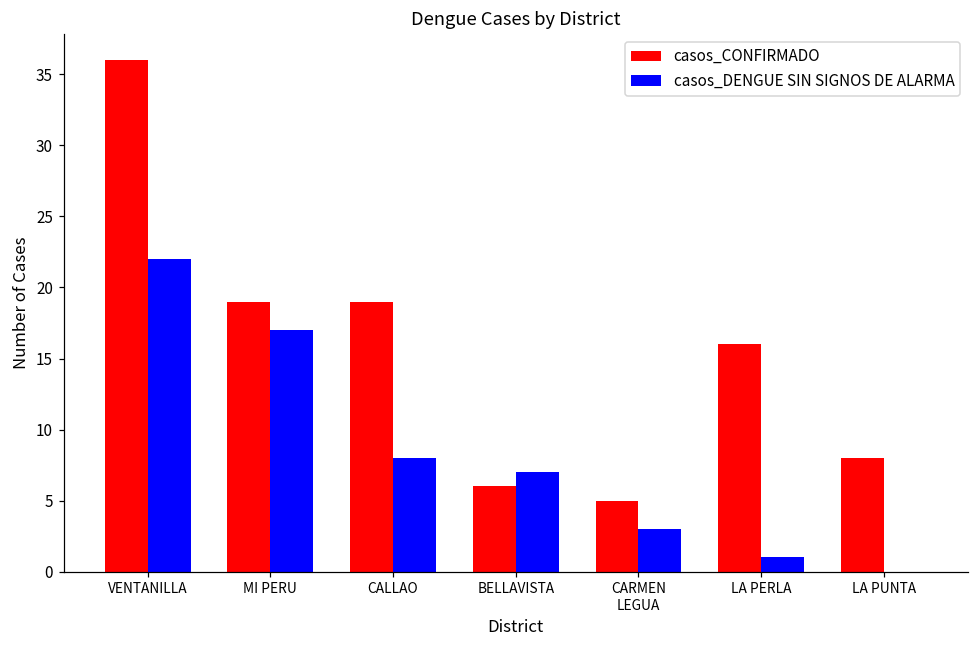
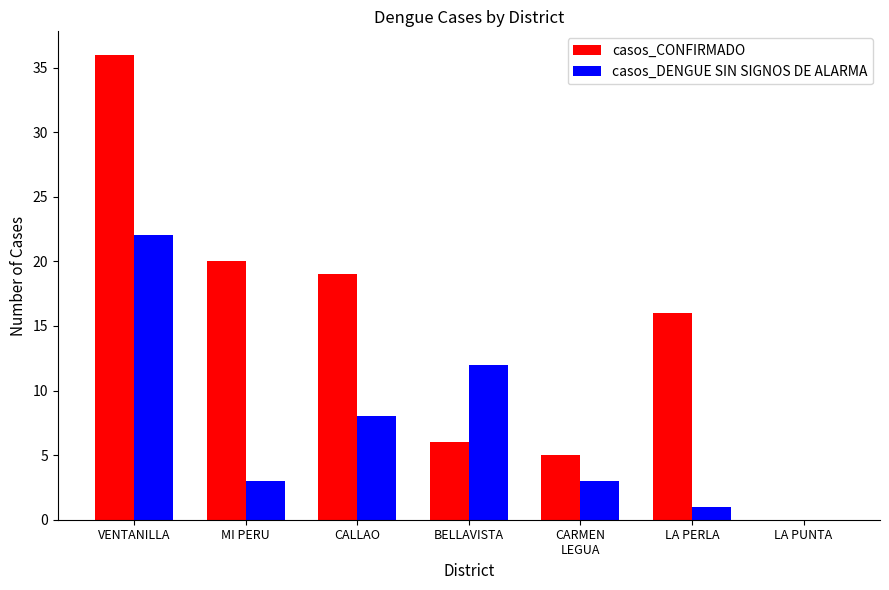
  {
    "casos_CONFIRMADO": {
      "VENTANILLA": 36,
-     "MI PERU": 19,
+     "MI PERU": 20,
      "CALLAO": 19,
      "BELLAVISTA": 6,
      "CARMEN LEGUA": 5,
      "LA PERLA": 16,
-     "LA PUNTA": 8
+     "LA PUNTA": 0
    },
    "casos_DENGUE SIN SIGNOS DE ALARMA": {
      "VENTANILLA": 22,
-     "MI PERU": 17,
+     "MI PERU": 3,
      "CALLAO": 8,
-     "BELLAVISTA": 7,
+     "BELLAVISTA": 12,
      "CARMEN LEGUA": 3,
      "LA PERLA": 1,
      "LA PUNTA": 0
    }
  }
